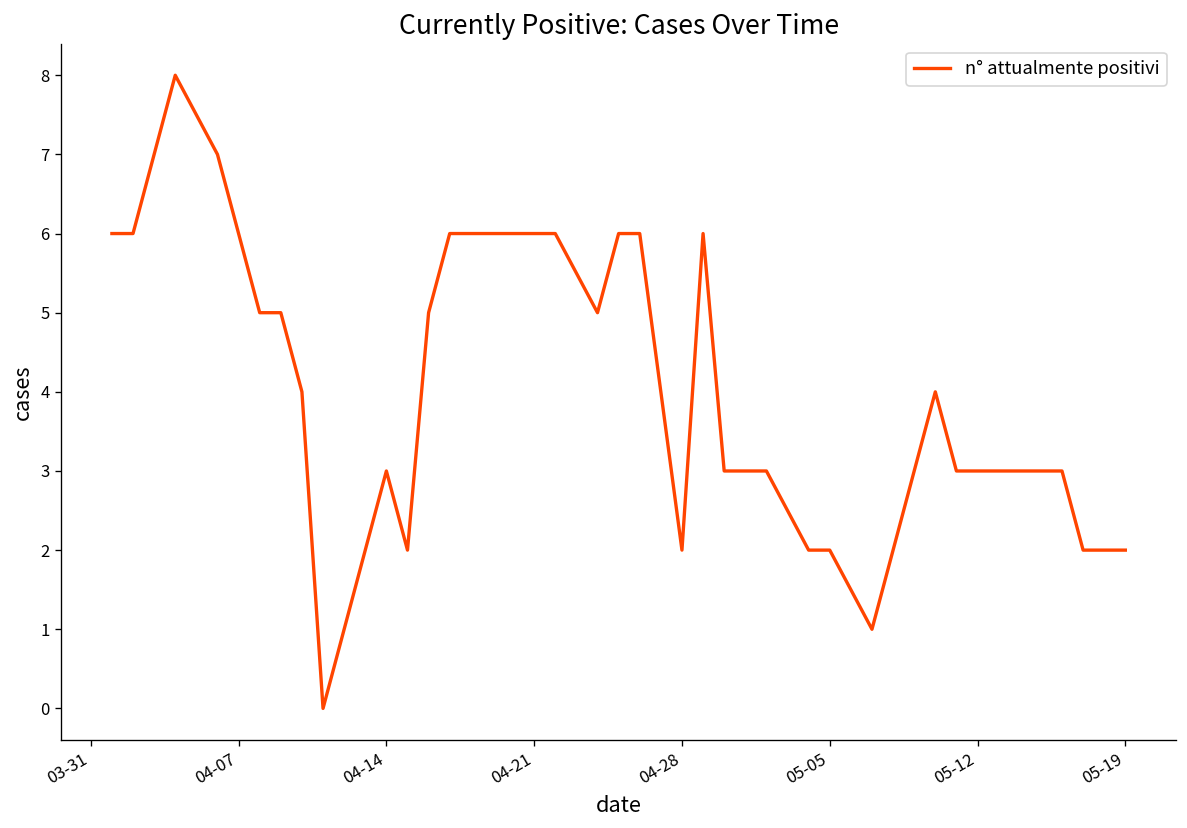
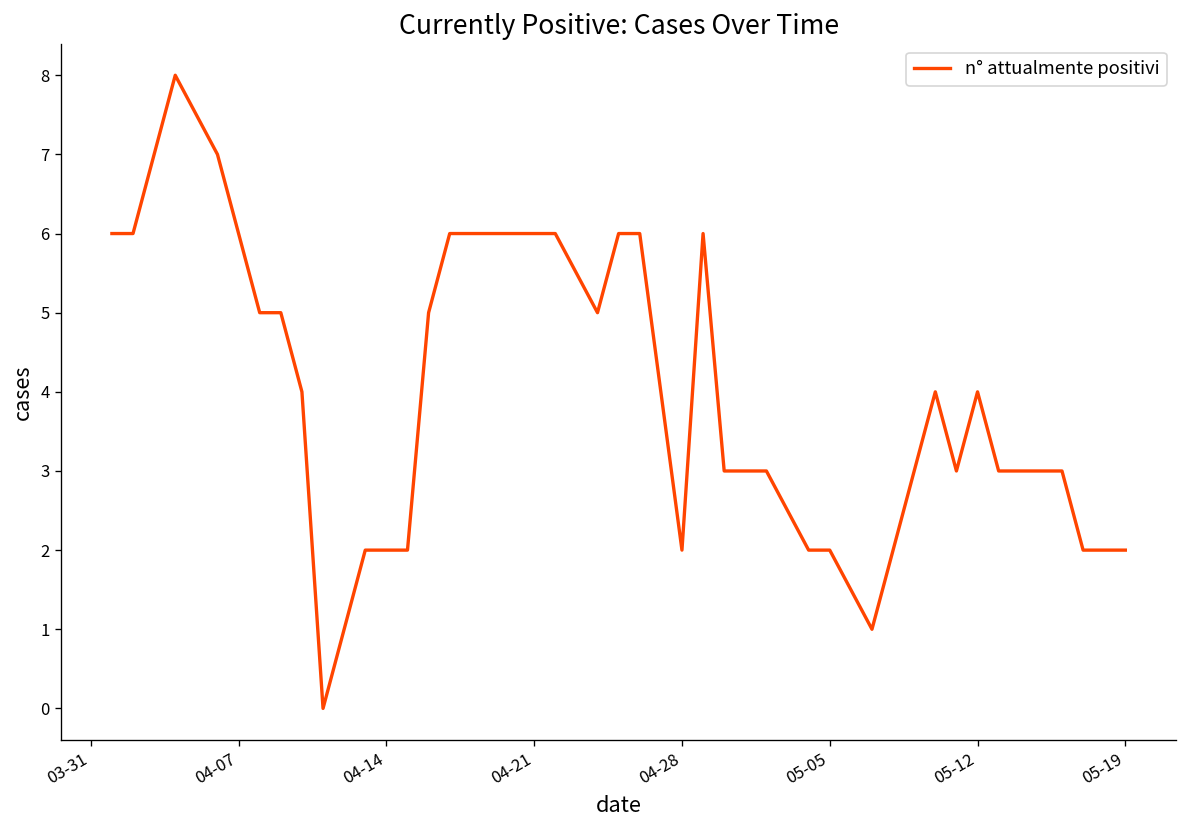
  {
    "04-07": 6,
-   "04-14": 3,
+   "04-14": 2,
    "04-21": 6,
    "04-28": 2,
    "05-05": 2,
-   "05-12": 3,
+   "05-12": 4,
    "05-19": 2
  }
